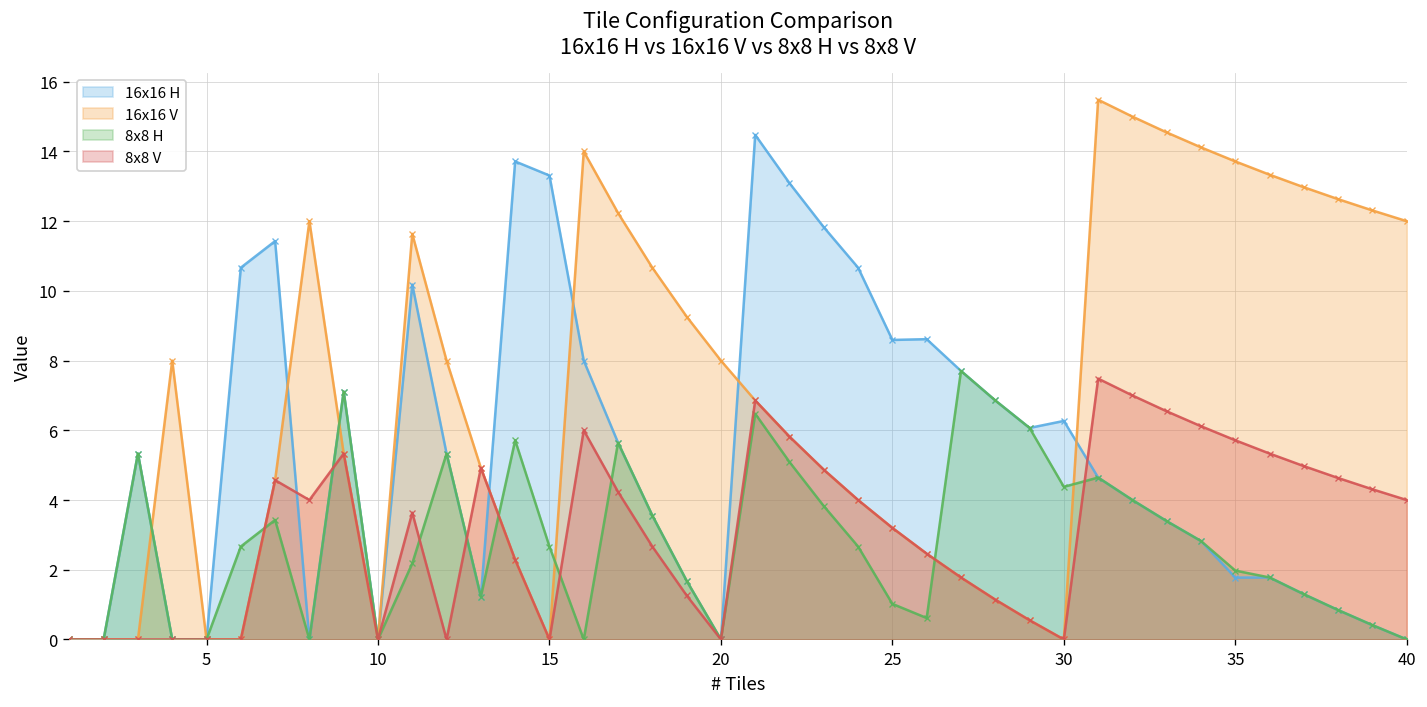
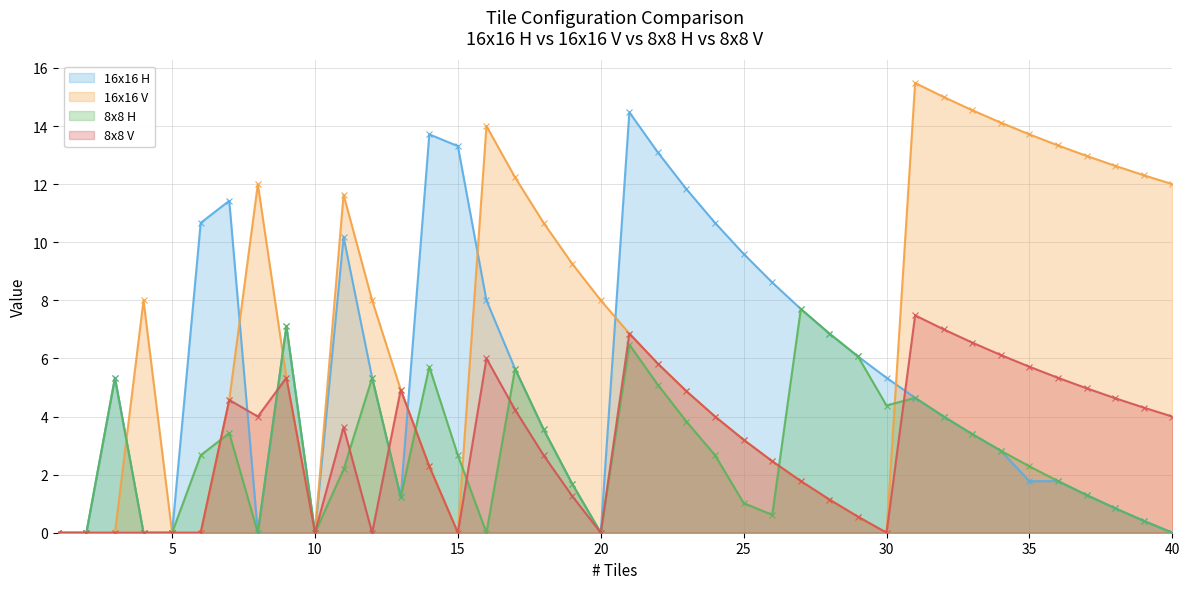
  {
    "16x16 H": {
      "15": 13.3,
-     "25": 8.6,
-     "30": 6.3,
+     "25": 9.6,
+     "30": 5.3,
      "35": 1.8
    },
    "8x8 H": {
      "15": 2.7,
      "25": 1.0,
      "30": 4.4,
-     "35": 2.0
+     "35": 2.3
    }
  }
